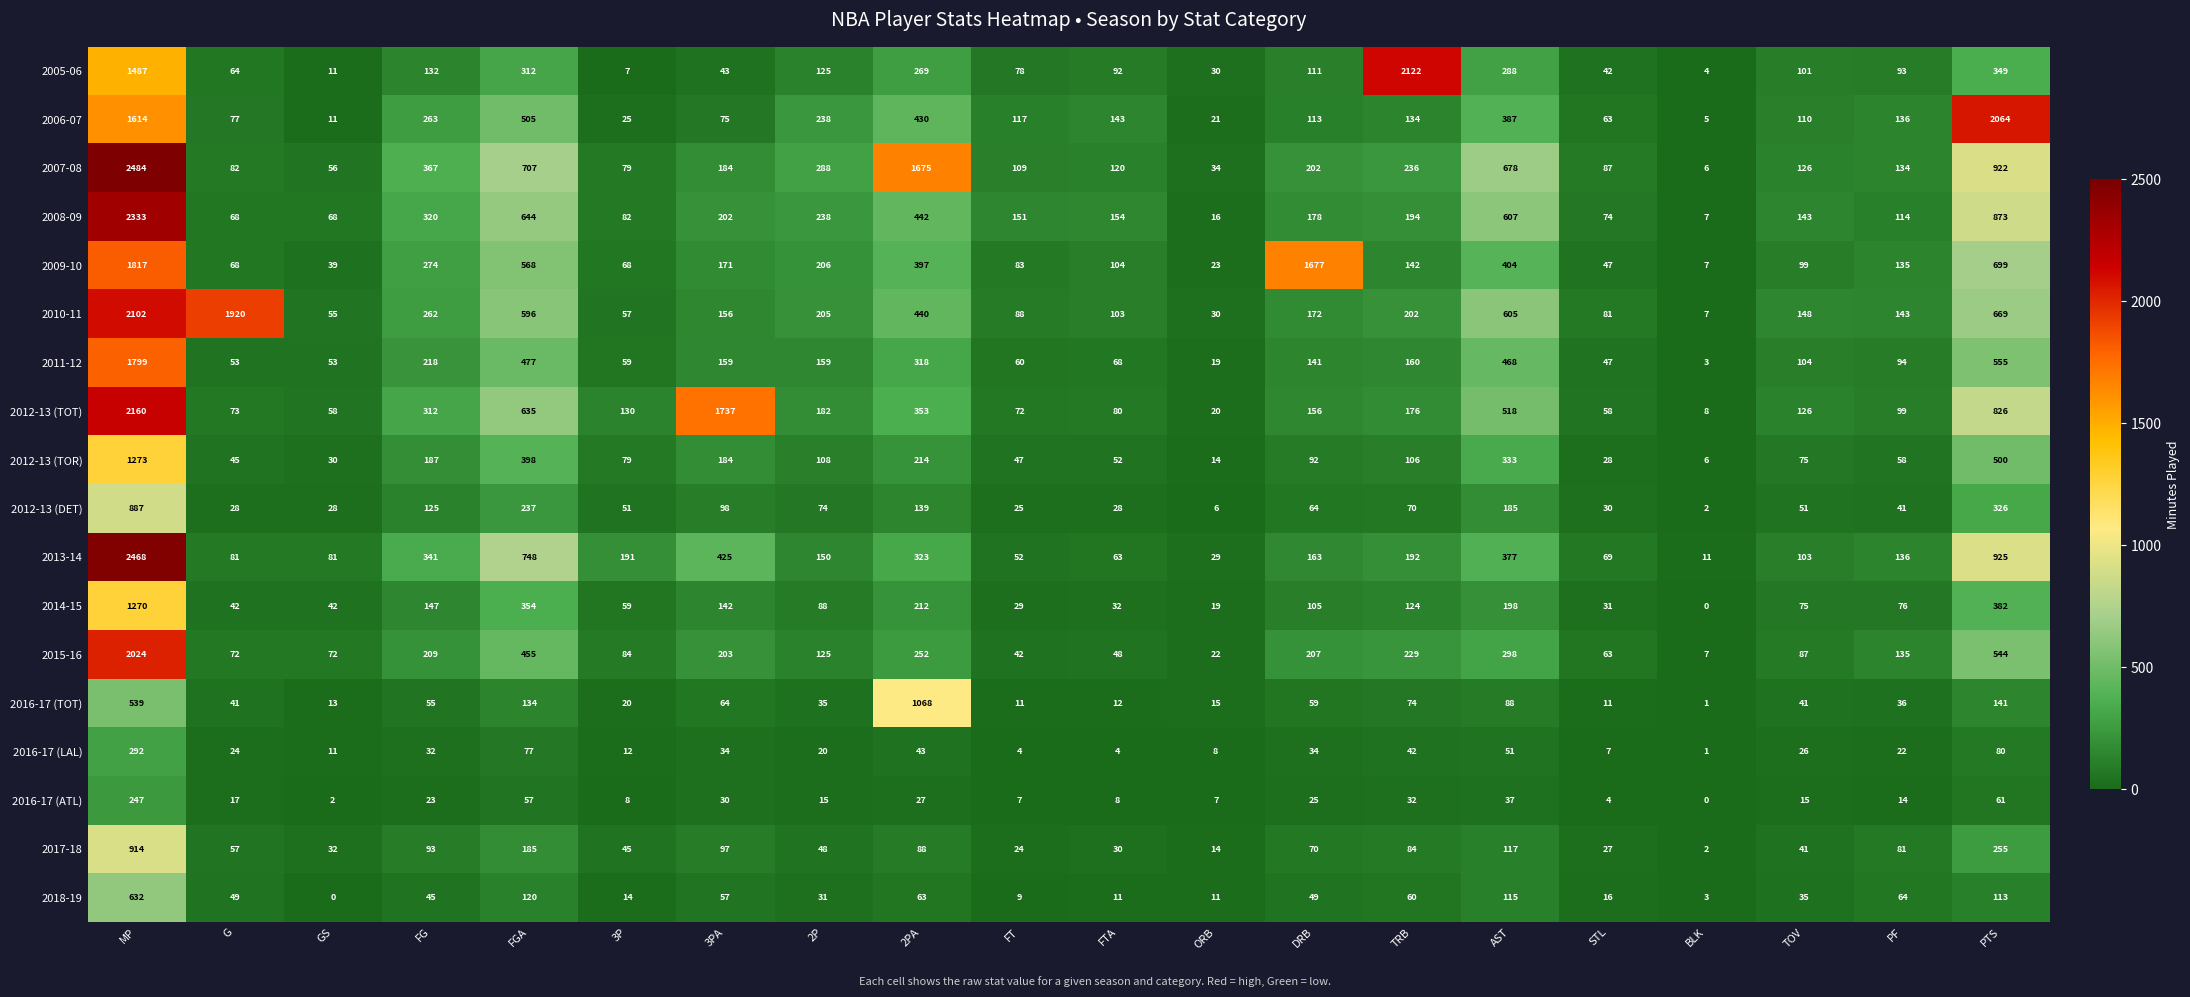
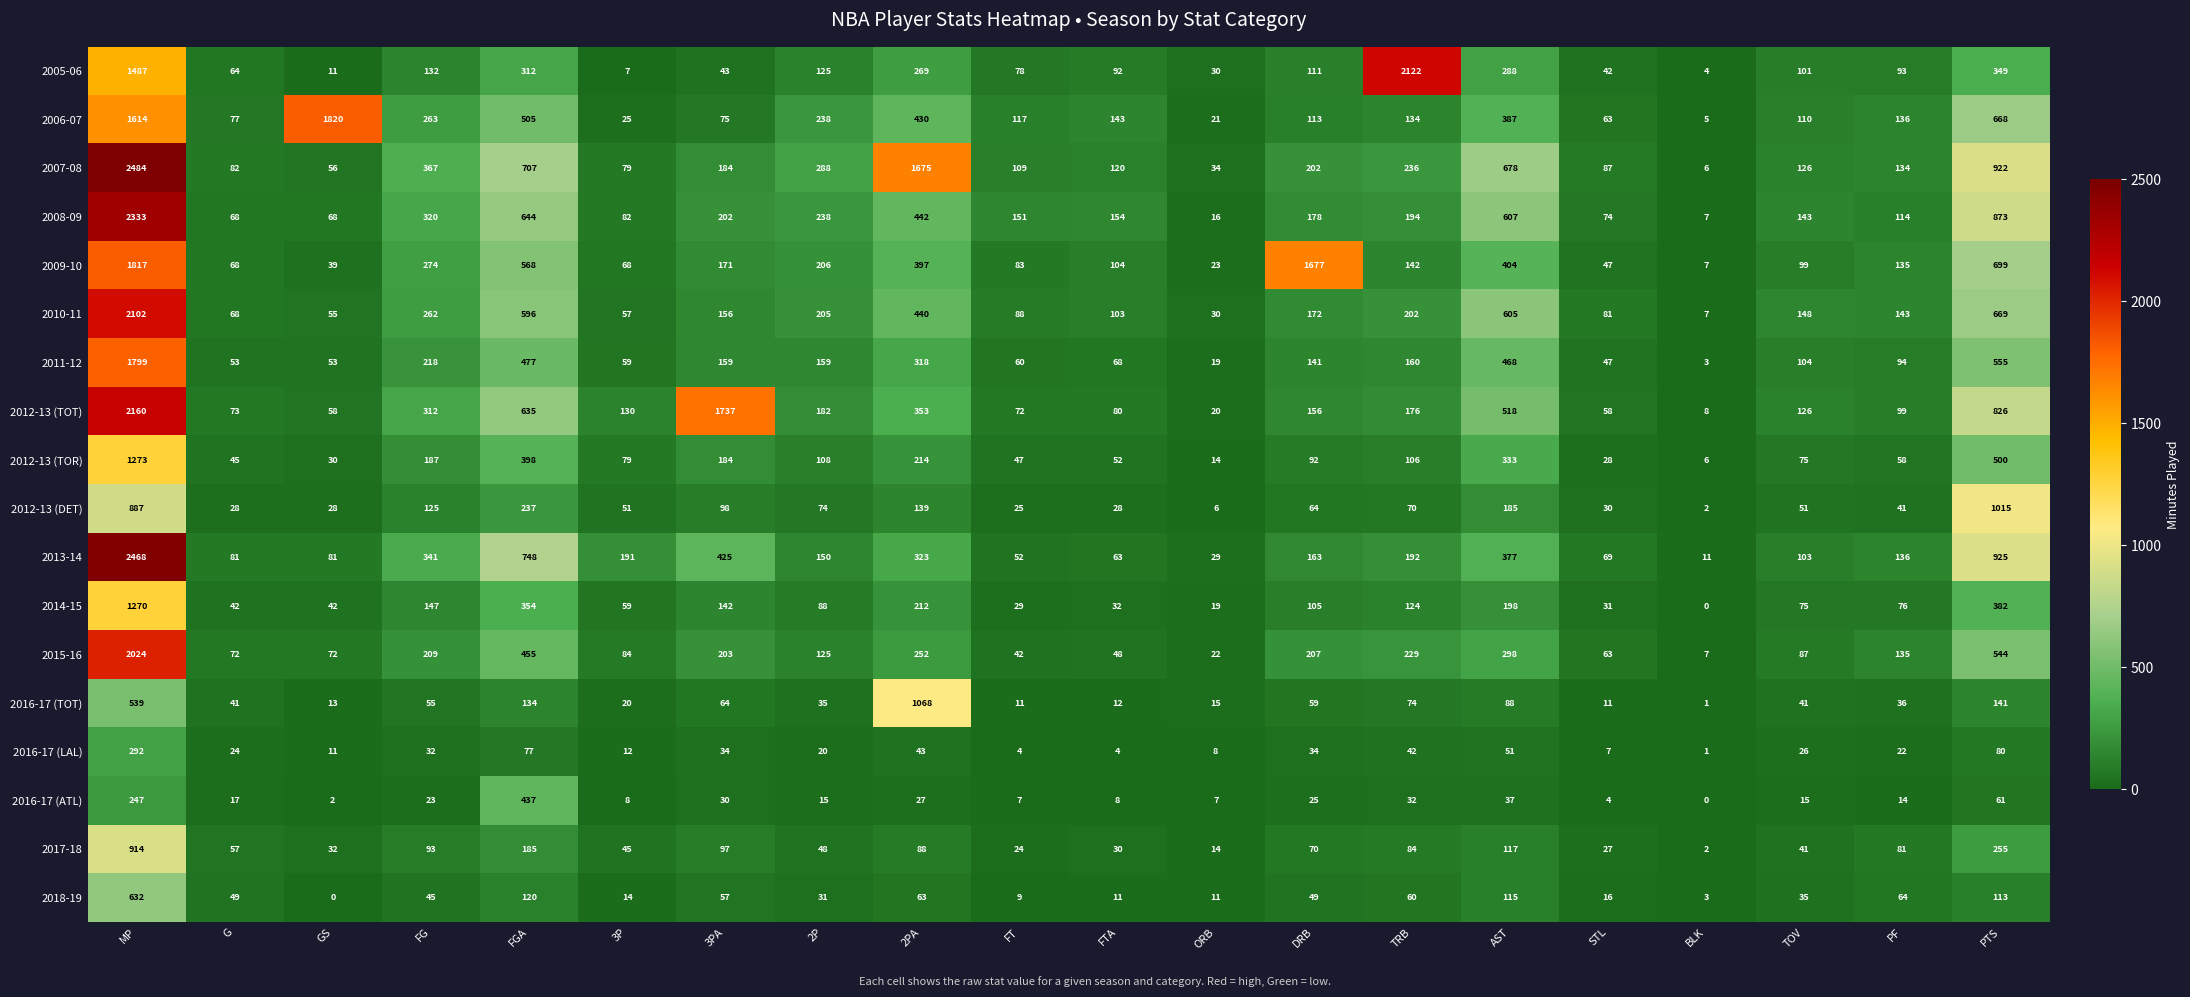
  {
    "2006-07": {
      "MP": 1614,
      "G": 77,
-     "GS": 11,
+     "GS": 1820,
      "FG": 263,
      "FGA": 505,
      "3P": 25,
      "3PA": 75,
      "2P": 238,
      "2PA": 430,
      "FT": 117,
      "FTA": 143,
      "ORB": 21,
      "DRB": 113,
      "TRB": 134,
      "AST": 387,
      "STL": 63,
      "BLK": 5,
      "TOV": 110,
      "PF": 136,
-     "PTS": 2064
+     "PTS": 668
    },
    "2010-11": {
      "MP": 2102,
-     "G": 1920,
+     "G": 68,
      "GS": 55,
      "FG": 262,
      "FGA": 596,
      "3P": 57,
      "3PA": 156,
      "2P": 205,
      "2PA": 440,
      "FT": 88,
      "FTA": 103,
      "ORB": 30,
      "DRB": 172,
      "TRB": 202,
      "AST": 605,
      "STL": 81,
      "BLK": 7,
      "TOV": 148,
      "PF": 143,
      "PTS": 669
    },
    "2012-13 (DET)": {
      "MP": 887,
      "G": 28,
      "GS": 28,
      "FG": 125,
      "FGA": 237,
      "3P": 51,
      "3PA": 98,
      "2P": 74,
      "2PA": 139,
      "FT": 25,
      "FTA": 28,
      "ORB": 6,
      "DRB": 64,
      "TRB": 70,
      "AST": 185,
      "STL": 30,
      "BLK": 2,
      "TOV": 51,
      "PF": 41,
-     "PTS": 326
+     "PTS": 1015
    },
    "2016-17 (ATL)": {
      "MP": 247,
      "G": 17,
      "GS": 2,
      "FG": 23,
-     "FGA": 57,
+     "FGA": 437,
      "3P": 8,
      "3PA": 30,
      "2P": 15,
      "2PA": 27,
      "FT": 7,
      "FTA": 8,
      "ORB": 7,
      "DRB": 25,
      "TRB": 32,
      "AST": 37,
      "STL": 4,
      "BLK": 0,
      "TOV": 15,
      "PF": 14,
      "PTS": 61
    }
  }
